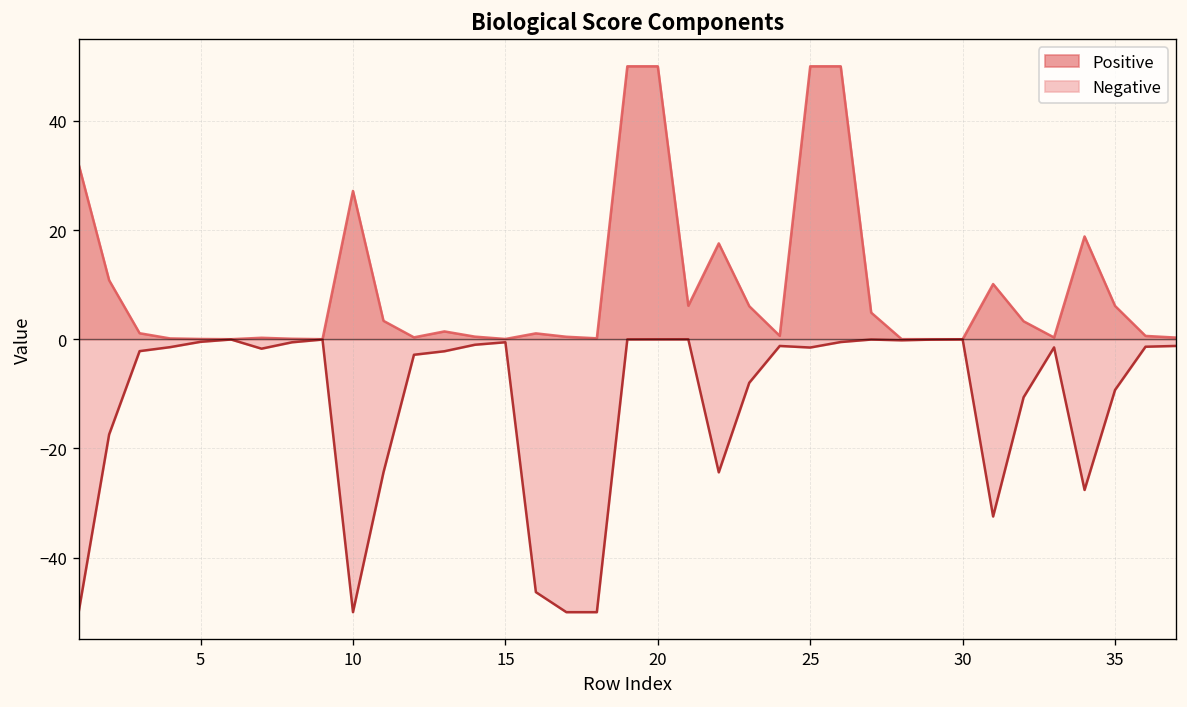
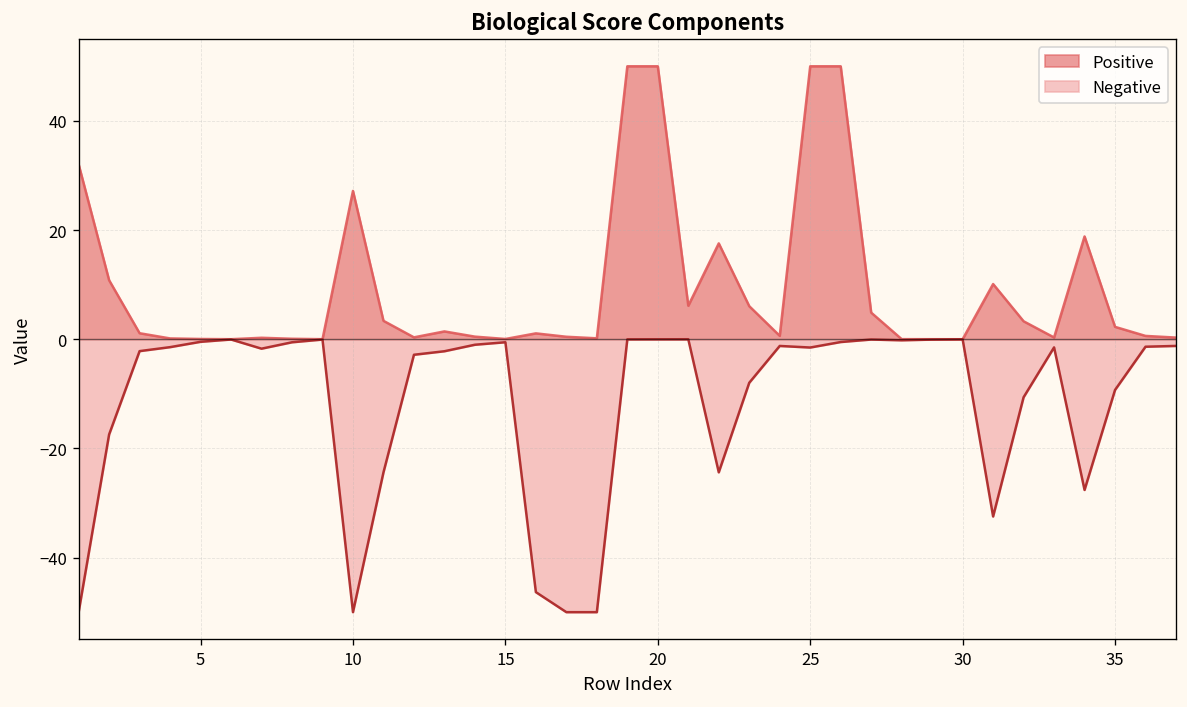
  {
    "Positive": {
      "10": 27,
      "20": 50,
      "25": 50,
-     "35": 6
+     "35": 2
    }
  }
